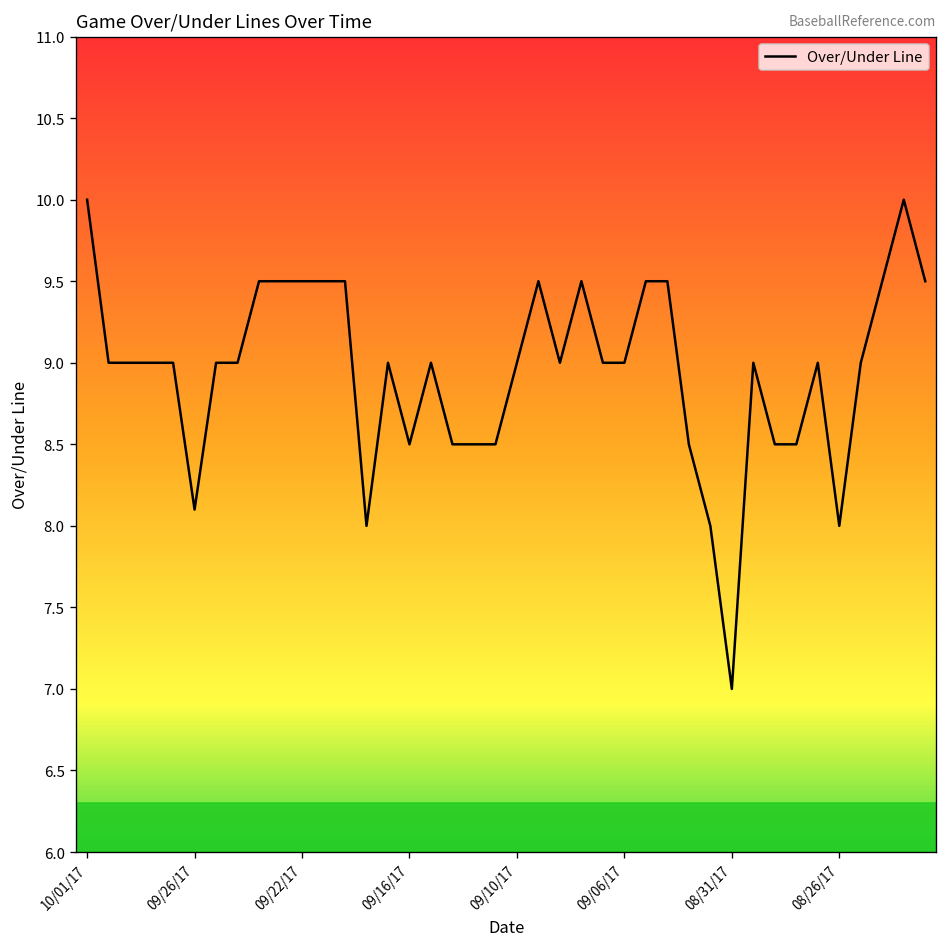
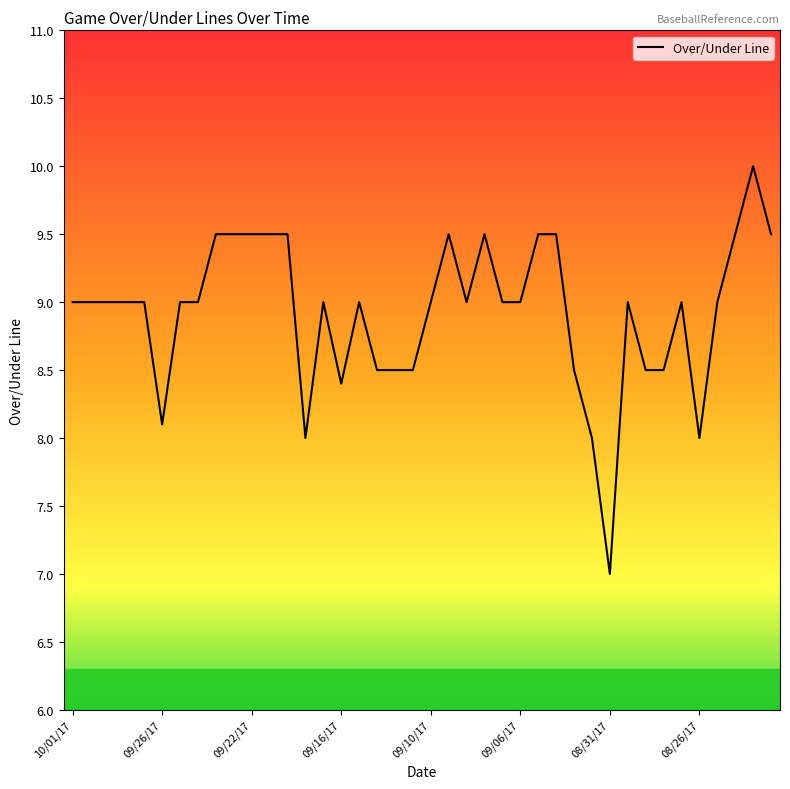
  {
-   "10/01/17": 10,
+   "10/01/17": 9,
    "09/26/17": 8.1,
    "09/22/17": 9.5,
-   "09/16/17": 8.5,
+   "09/16/17": 8.4,
    "09/10/17": 9.0,
    "08/31/17": 7.0,
    "08/26/17": 8.0
  }
